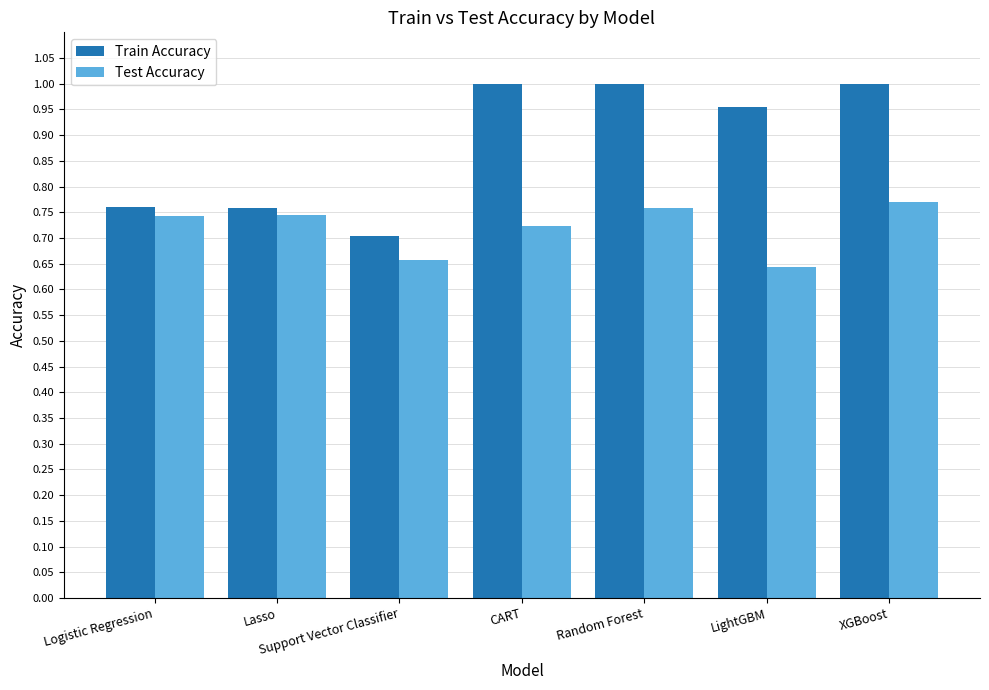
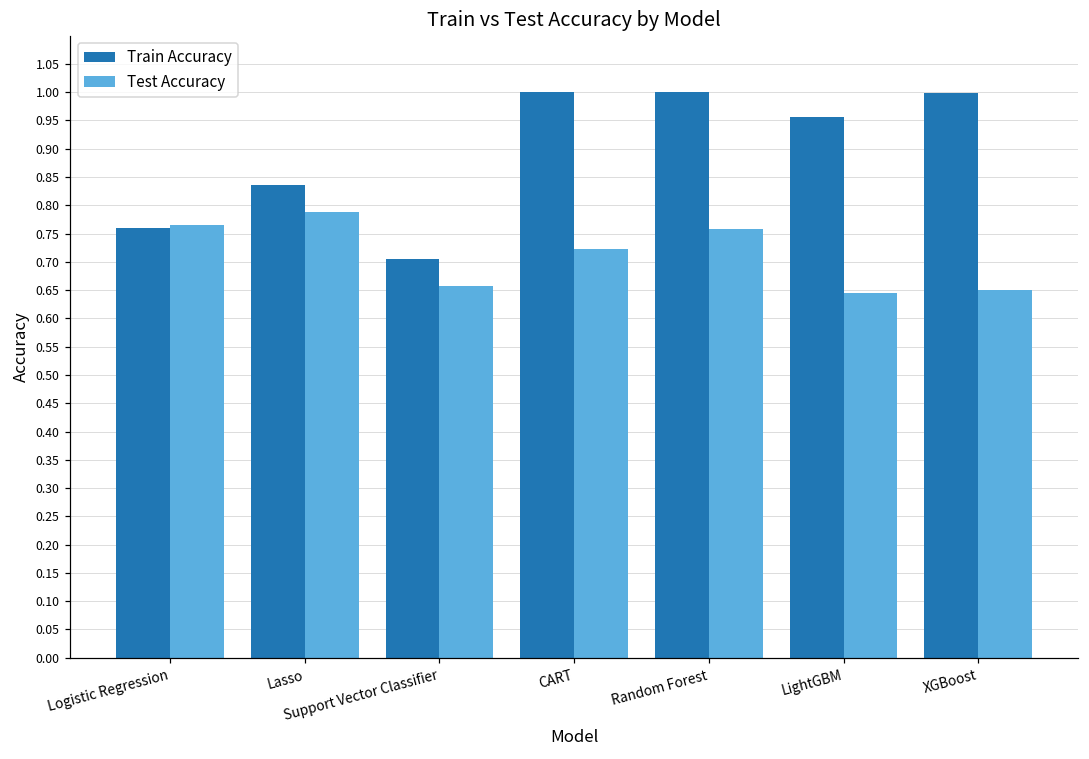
  {
    "Train Accuracy": {
      "Logistic Regression": 0.76,
-     "Lasso": 0.76,
+     "Lasso": 0.84,
      "Support Vector Classifier": 0.70,
      "CART": 1.00,
      "Random Forest": 1.00,
      "LightGBM": 0.96,
      "XGBoost": 1.00
    },
    "Test Accuracy": {
-     "Logistic Regression": 0.74,
-     "Lasso": 0.74,
+     "Logistic Regression": 0.76,
+     "Lasso": 0.79,
      "Support Vector Classifier": 0.66,
      "CART": 0.72,
      "Random Forest": 0.76,
      "LightGBM": 0.64,
-     "XGBoost": 0.77
+     "XGBoost": 0.65
    }
  }
